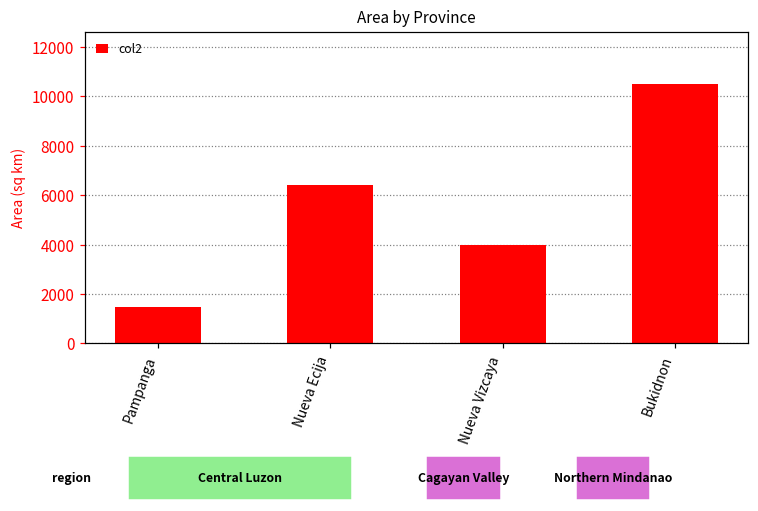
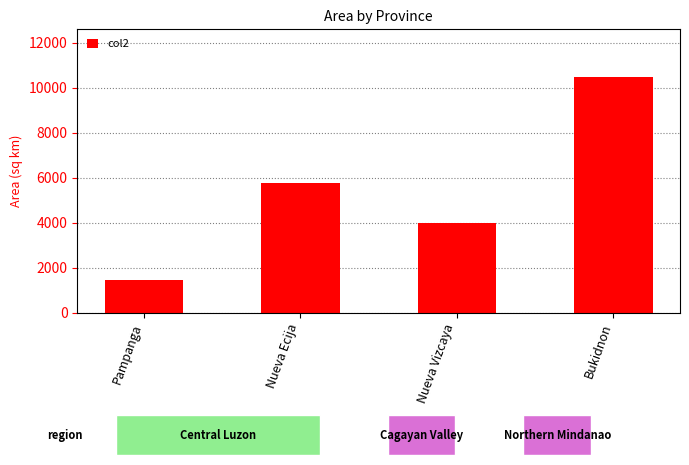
  {
    "Pampanga": 1500,
-   "Nueva Ecija": 6400,
+   "Nueva Ecija": 5800,
    "Nueva Vizcaya": 4000,
    "Bukidnon": 10500
  }
